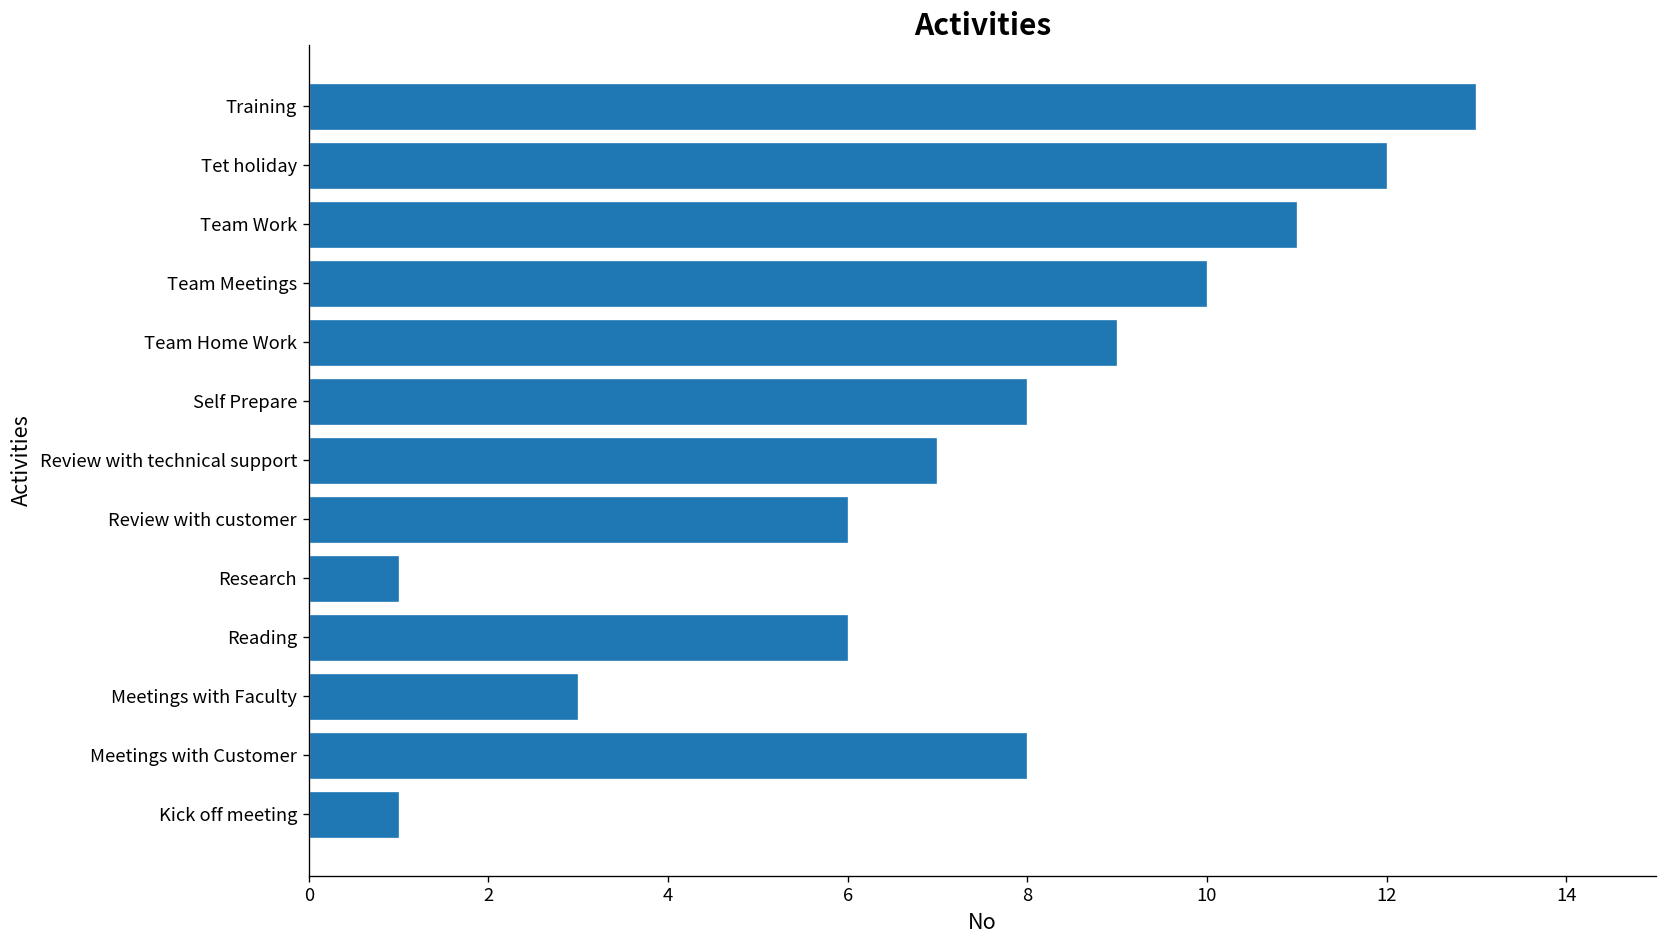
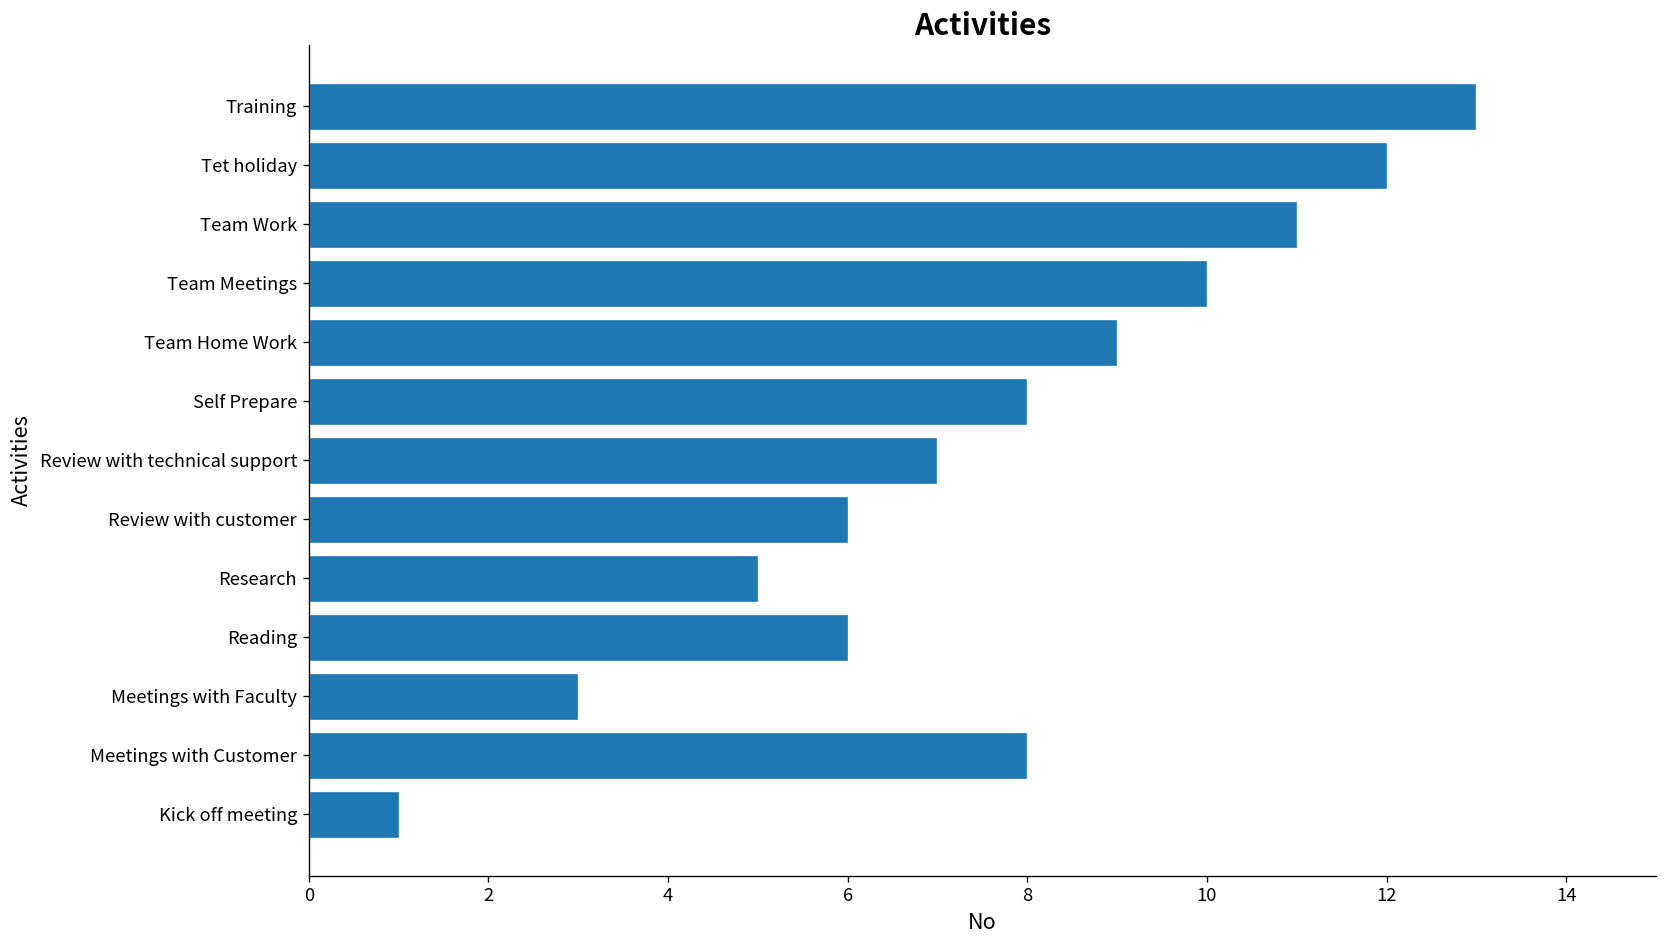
  {
    "Training": 13,
    "Tet holiday": 12,
    "Team Work": 11,
    "Team Meetings": 10,
    "Team Home Work": 9,
    "Self Prepare": 8,
    "Review with technical support": 7,
    "Review with customer": 6,
-   "Research": 1,
+   "Research": 5,
    "Reading": 6,
    "Meetings with Faculty": 3,
    "Meetings with Customer": 8,
    "Kick off meeting": 1
  }
